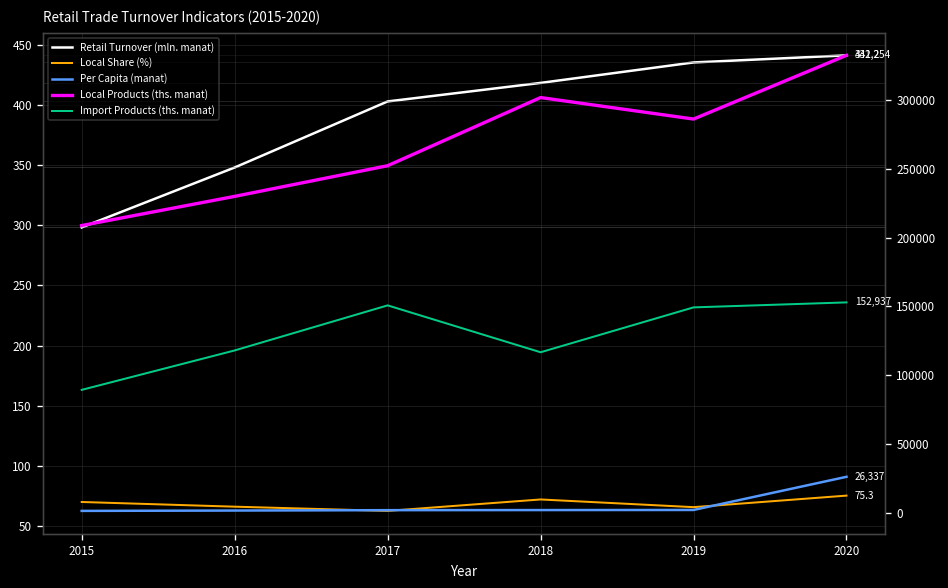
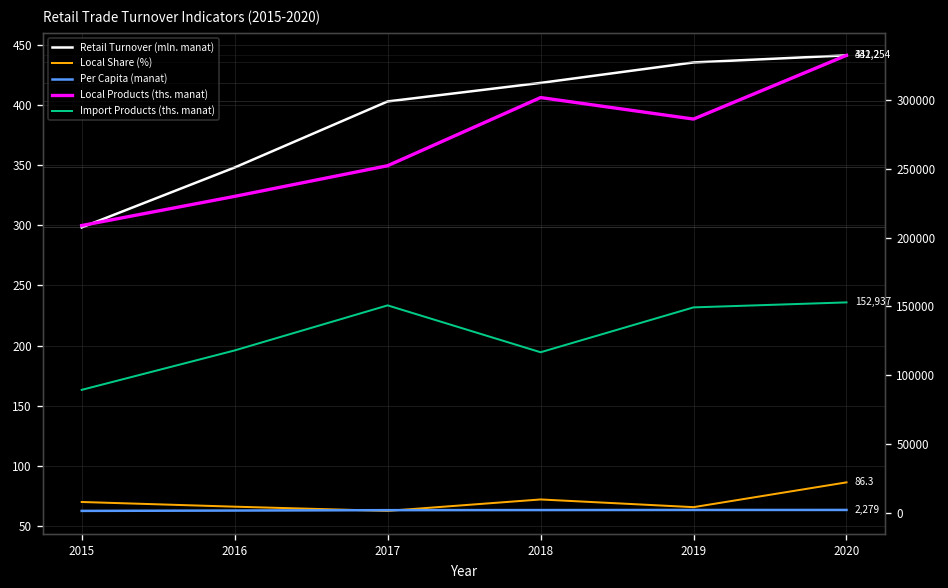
  {
    "Local Share (%)": {
-     "2020": "75.3"
+     "2020": "86.3"
    },
    "Per Capita (manat)": {
-     "2020": "26,337"
+     "2020": "2,279"
    },
    "Import Products (ths. manat)": {
      "2020": "152,937"
    }
  }
